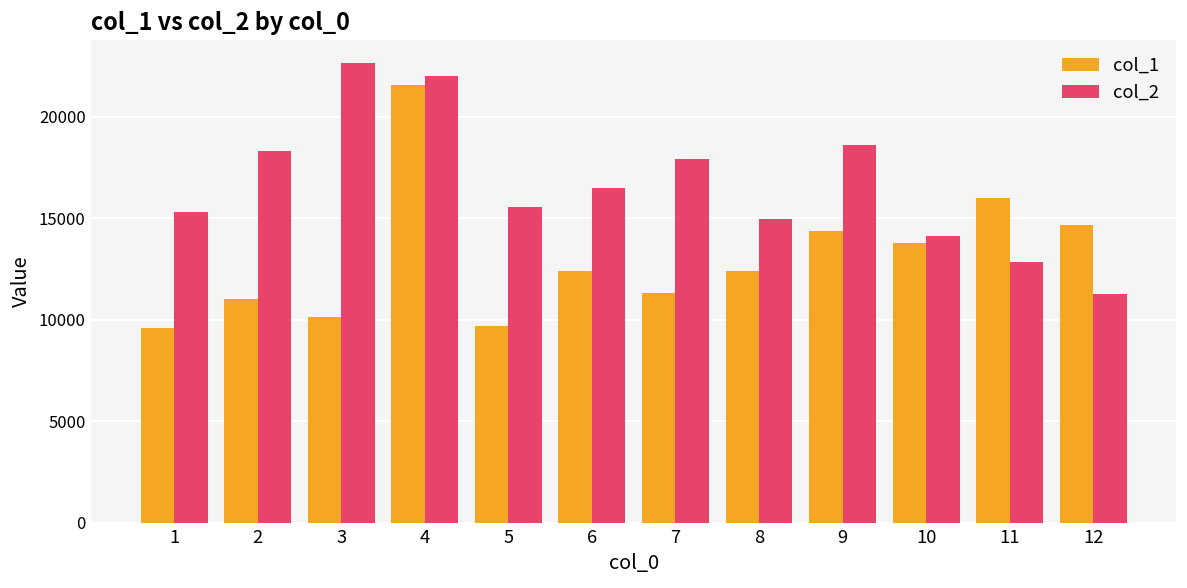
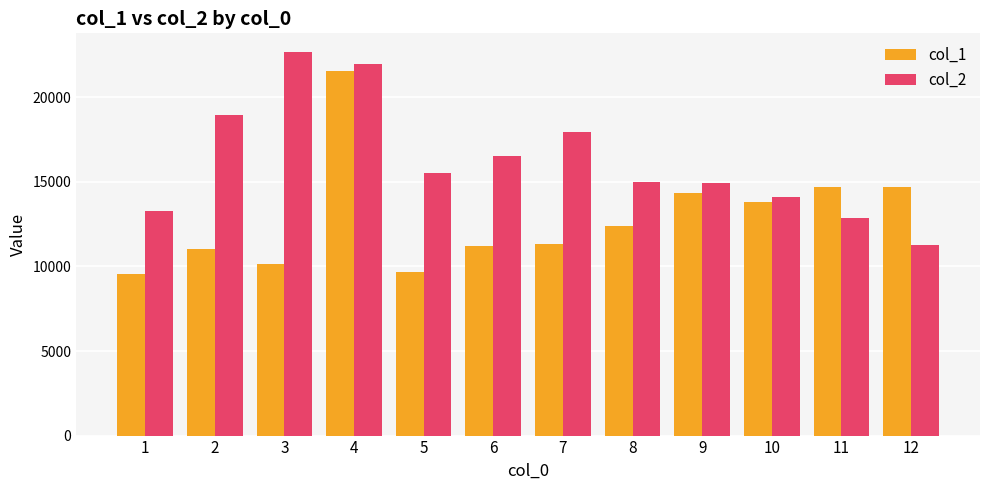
  {
    "col_1": {
      "1": 9600,
      "2": 11000,
      "3": 10100,
      "4": 21500,
      "5": 9700,
-     "6": 12400,
+     "6": 11200,
      "7": 11300,
      "8": 12400,
      "9": 14400,
      "10": 13800,
-     "11": 16000,
+     "11": 14700,
      "12": 14700
    },
    "col_2": {
-     "1": 15300,
-     "2": 18300,
+     "1": 13300,
+     "2": 19000,
      "3": 22700,
      "4": 22000,
      "5": 15500,
      "6": 16500,
      "7": 17900,
      "8": 15000,
-     "9": 18600,
+     "9": 15000,
      "10": 14100,
      "11": 12900,
      "12": 11300
    }
  }
